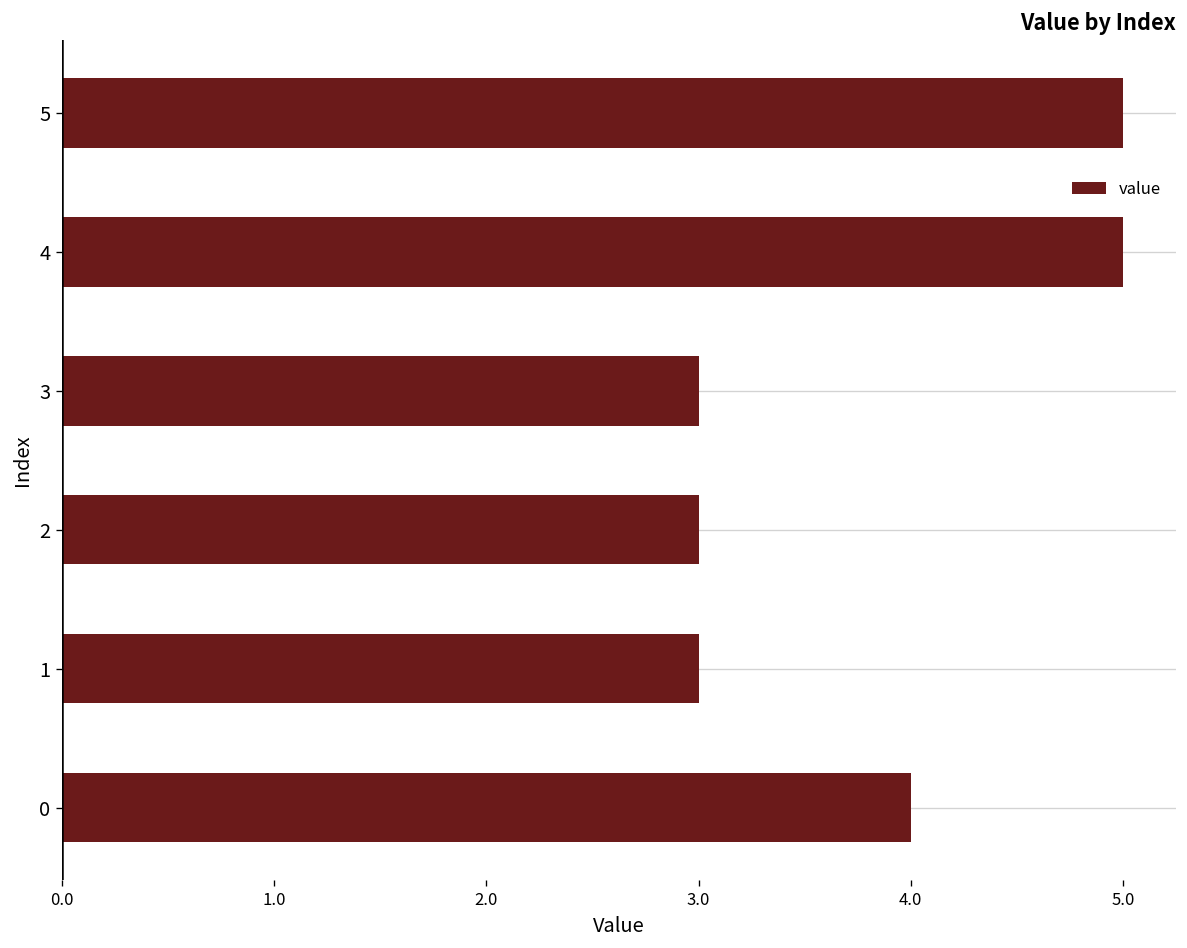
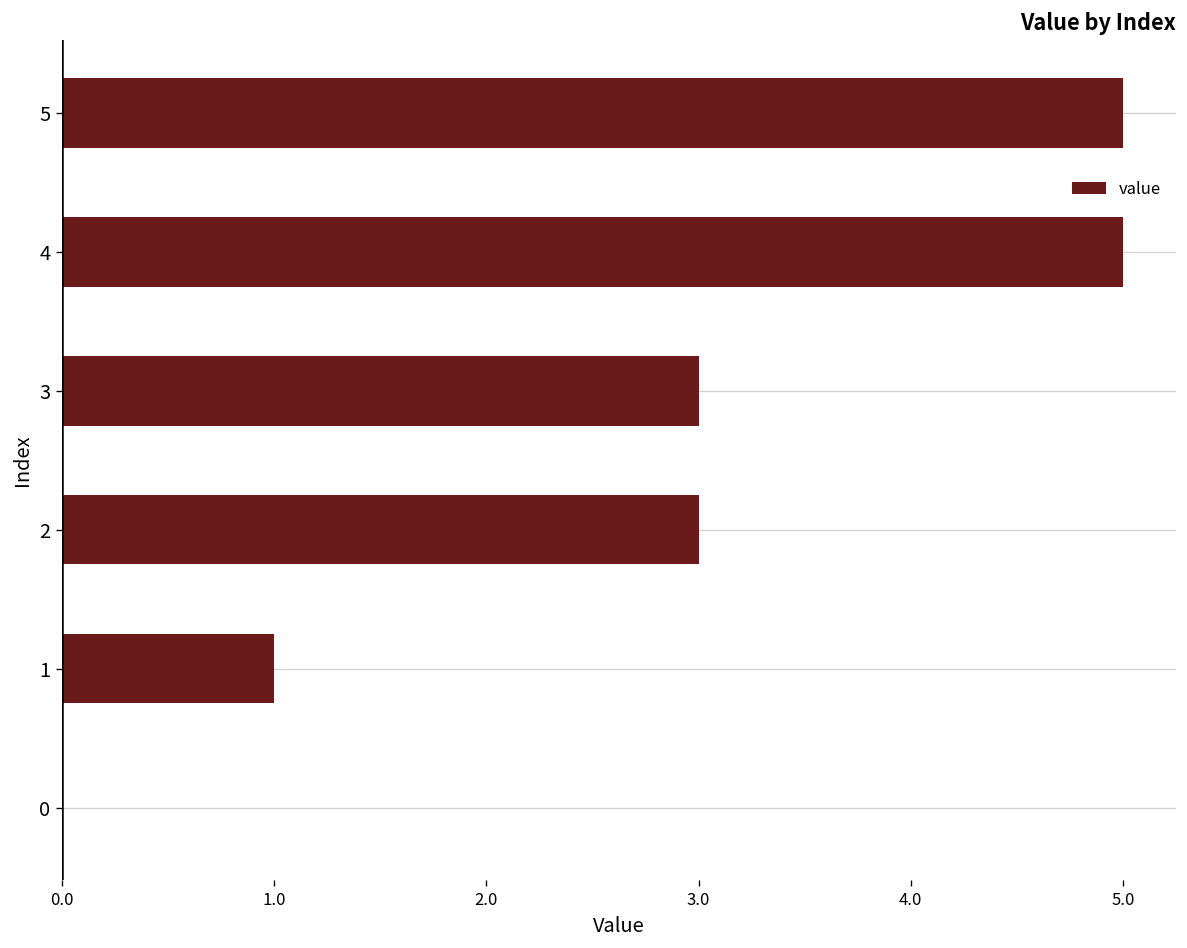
  {
    "5": 5,
    "4": 5,
    "3": 3,
    "2": 3,
-   "1": 3,
-   "0": 4
+   "1": 1,
+   "0": 0
  }
